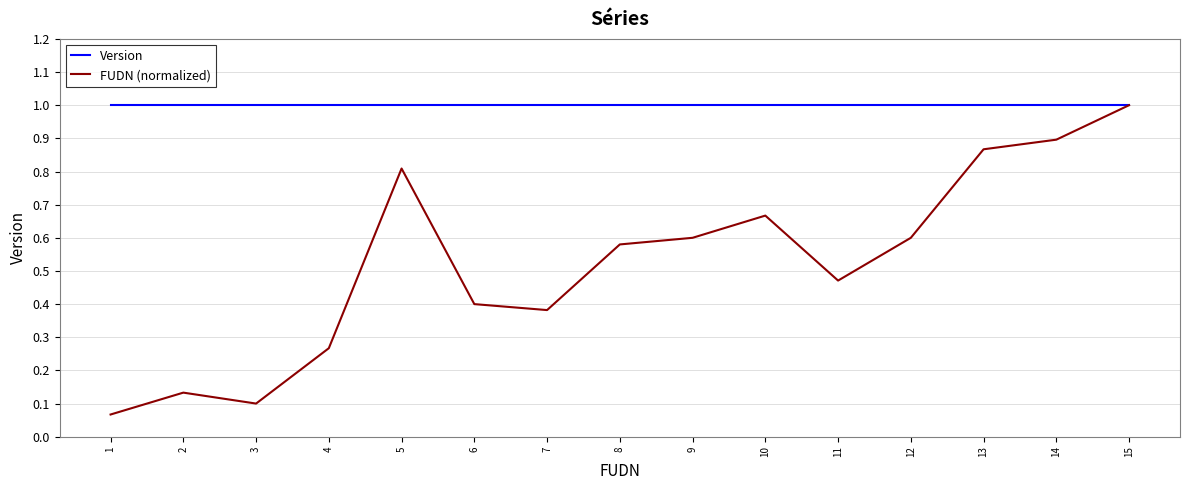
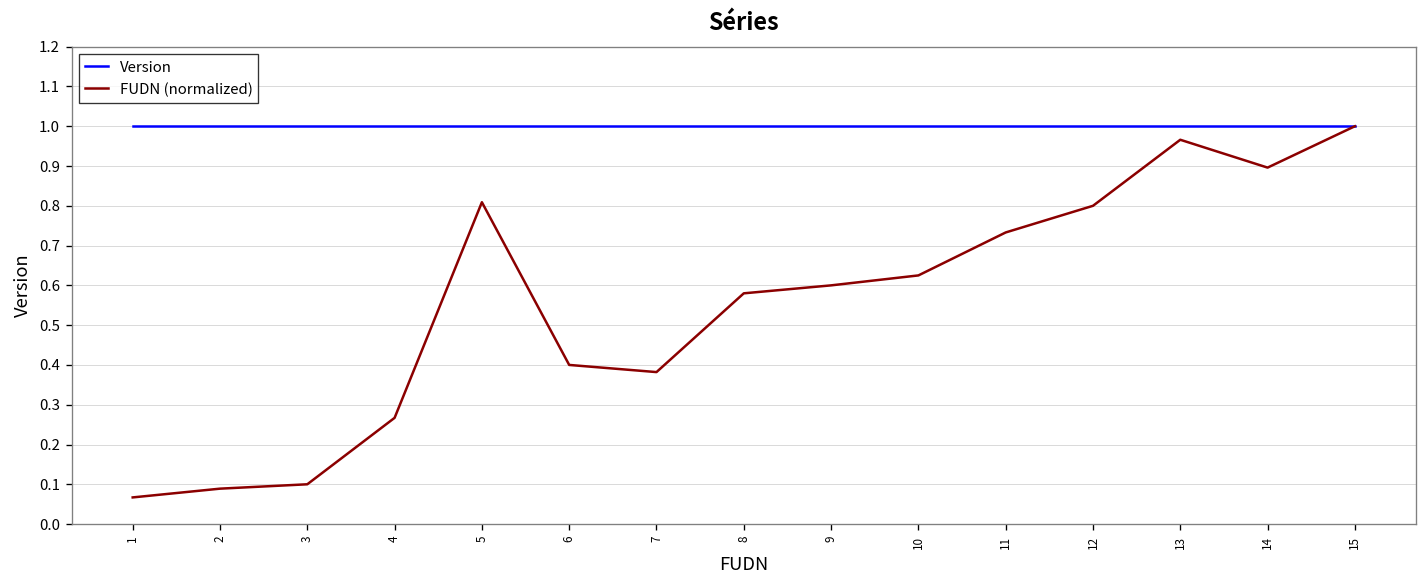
  {
    "Version": {
      "1": 1.00,
      "2": 1.00,
      "3": 1.00,
      "4": 1.00,
      "5": 1.00,
      "6": 1.00,
      "7": 1.00,
      "8": 1.00,
      "9": 1.00,
      "10": 1.00,
      "11": 1.00,
      "12": 1.00,
      "13": 1.00,
      "14": 1.00
    },
    "FUDN (normalized)": {
      "1": 0.07,
-     "2": 0.13,
+     "2": 0.09,
      "3": 0.10,
      "4": 0.27,
      "5": 0.81,
      "6": 0.40,
      "7": 0.38,
      "8": 0.58,
      "9": 0.60,
-     "10": 0.67,
-     "11": 0.47,
-     "12": 0.6,
-     "13": 0.87,
+     "10": 0.63,
+     "11": 0.73,
+     "12": 0.8,
+     "13": 0.97,
      "14": 0.90
    }
  }
